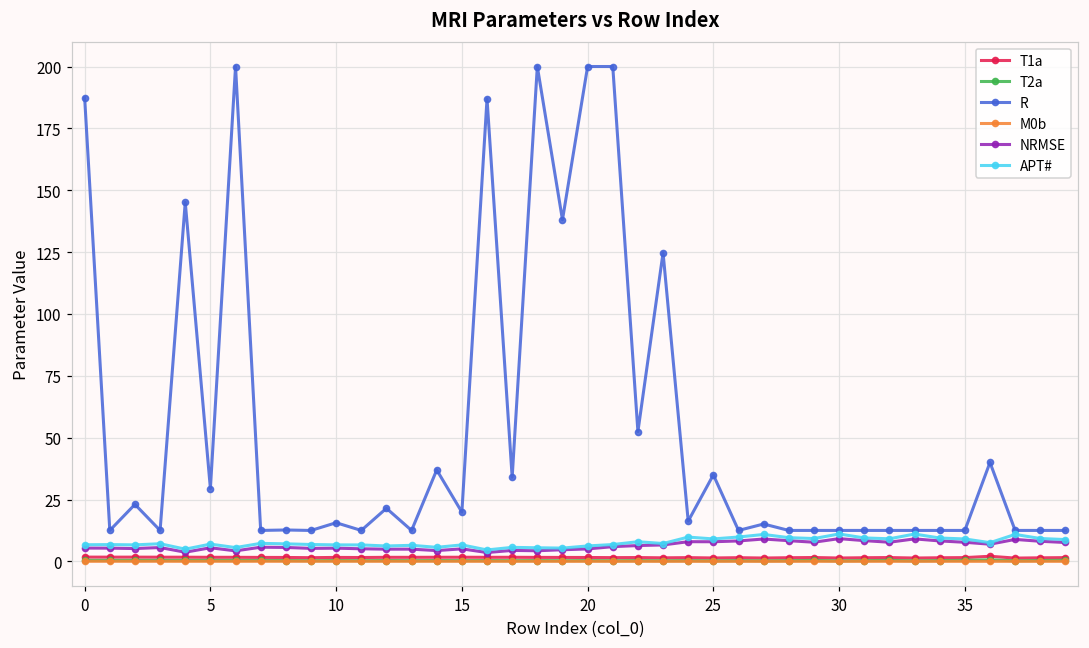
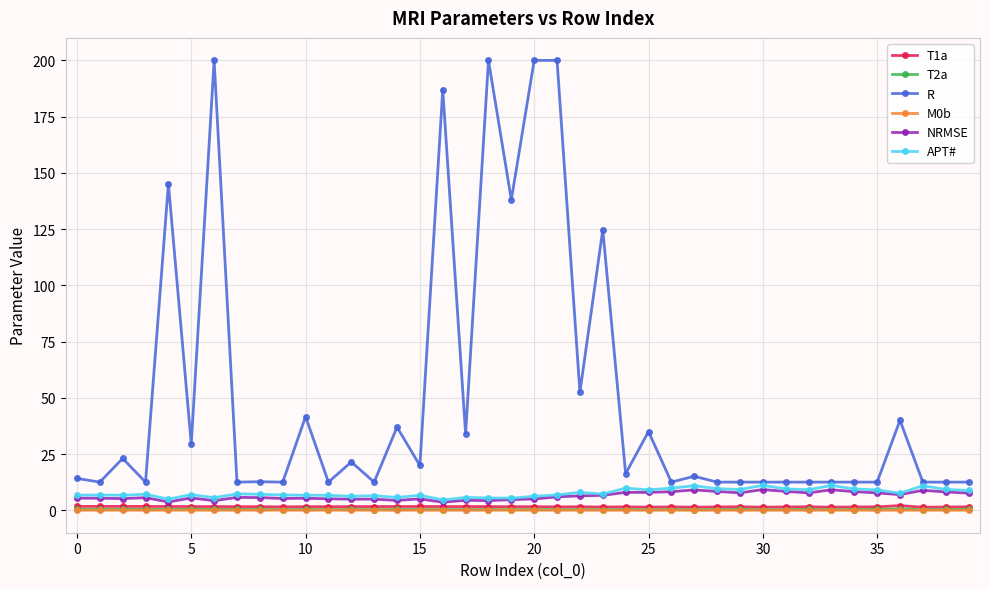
  {
    "T1a": {
      "0": 2,
      "5": 2,
      "10": 2,
      "15": 2,
      "20": 2,
      "30": 1
    },
    "R": {
-     "0": 187,
+     "0": 14,
      "5": 29,
-     "10": 16,
+     "10": 42,
      "15": 20,
      "20": 200,
      "25": 35,
      "30": 13,
      "35": 13
    },
    "NRMSE": {
      "0": 5,
      "5": 5,
      "10": 5,
      "15": 5,
      "20": 5,
      "25": 8,
      "30": 9,
      "35": 8
    },
    "APT#": {
      "0": 7,
      "5": 7,
      "10": 7,
      "15": 7,
      "20": 6,
      "25": 9,
      "30": 11,
      "35": 9
    }
  }
